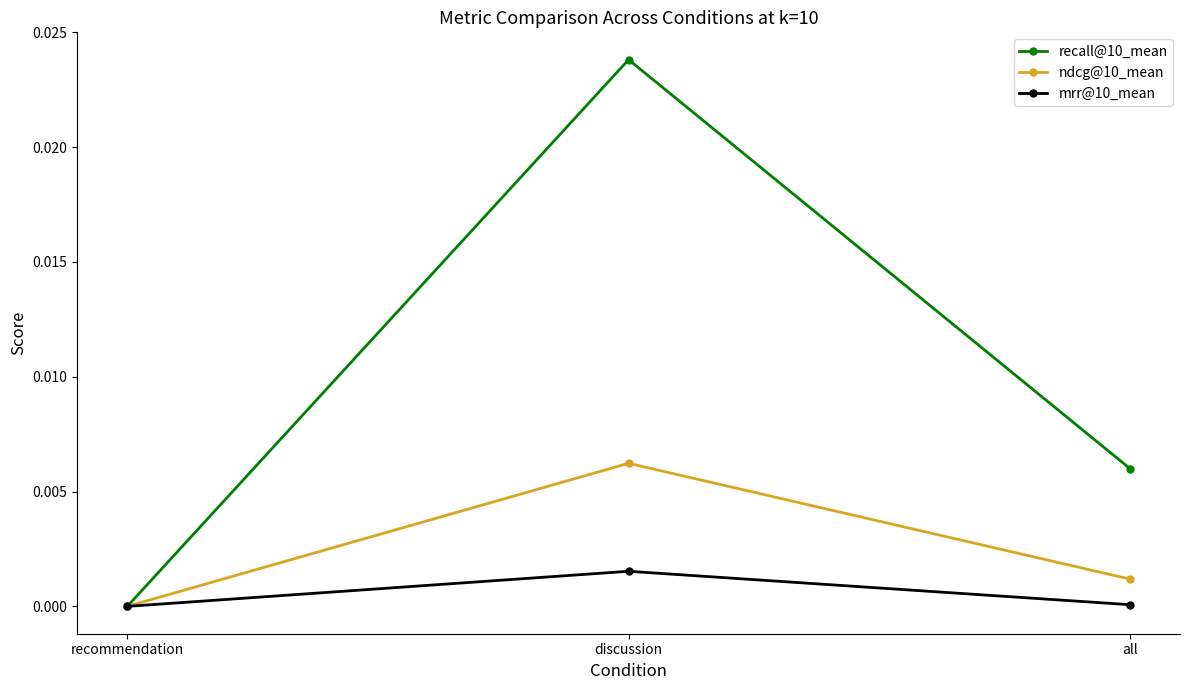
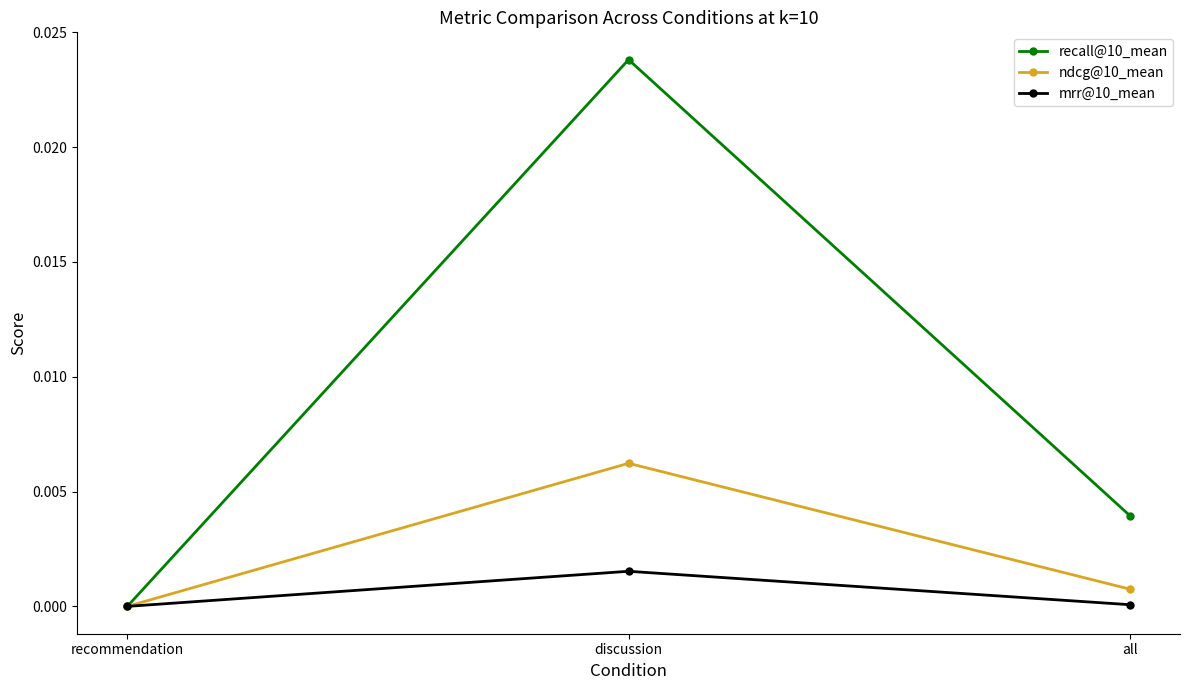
  {
    "recall@10_mean": {
      "discussion": 0.0238,
-     "all": 0.0060
+     "all": 0.0040
    },
    "ndcg@10_mean": {
      "discussion": 0.0062,
-     "all": 0.0012
+     "all": 0.0008
    },
    "mrr@10_mean": {
      "discussion": 0.0015,
      "all": 0.0001
    }
  }
